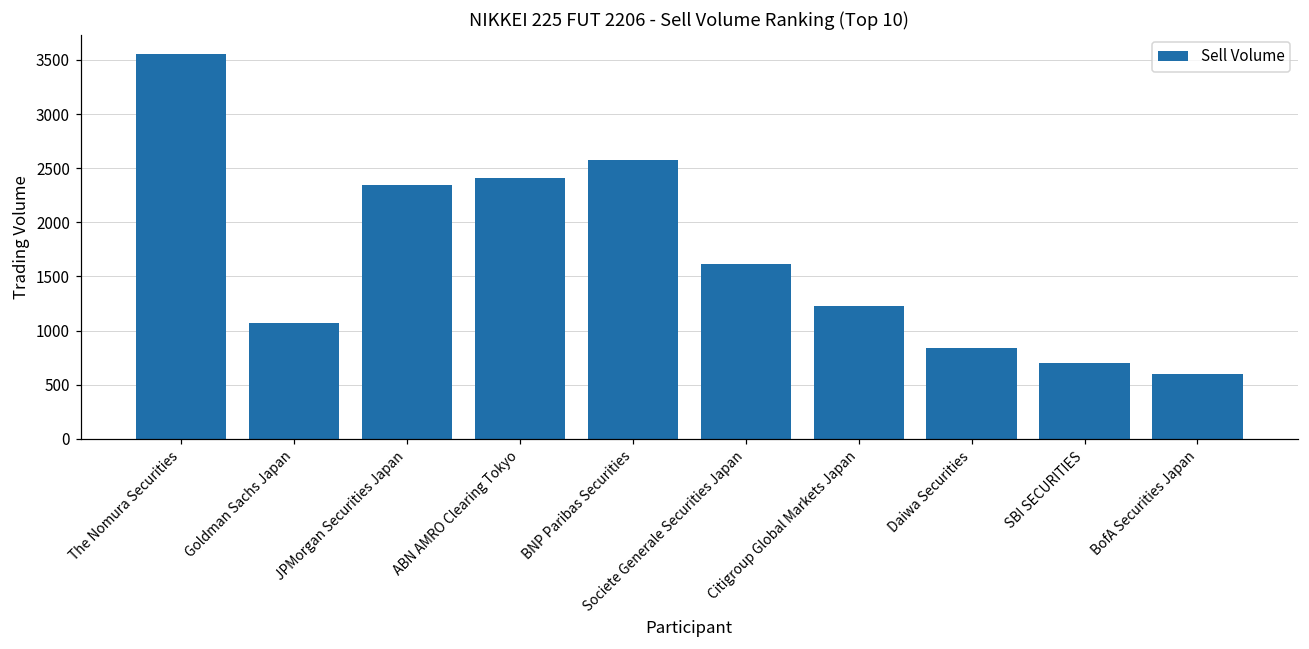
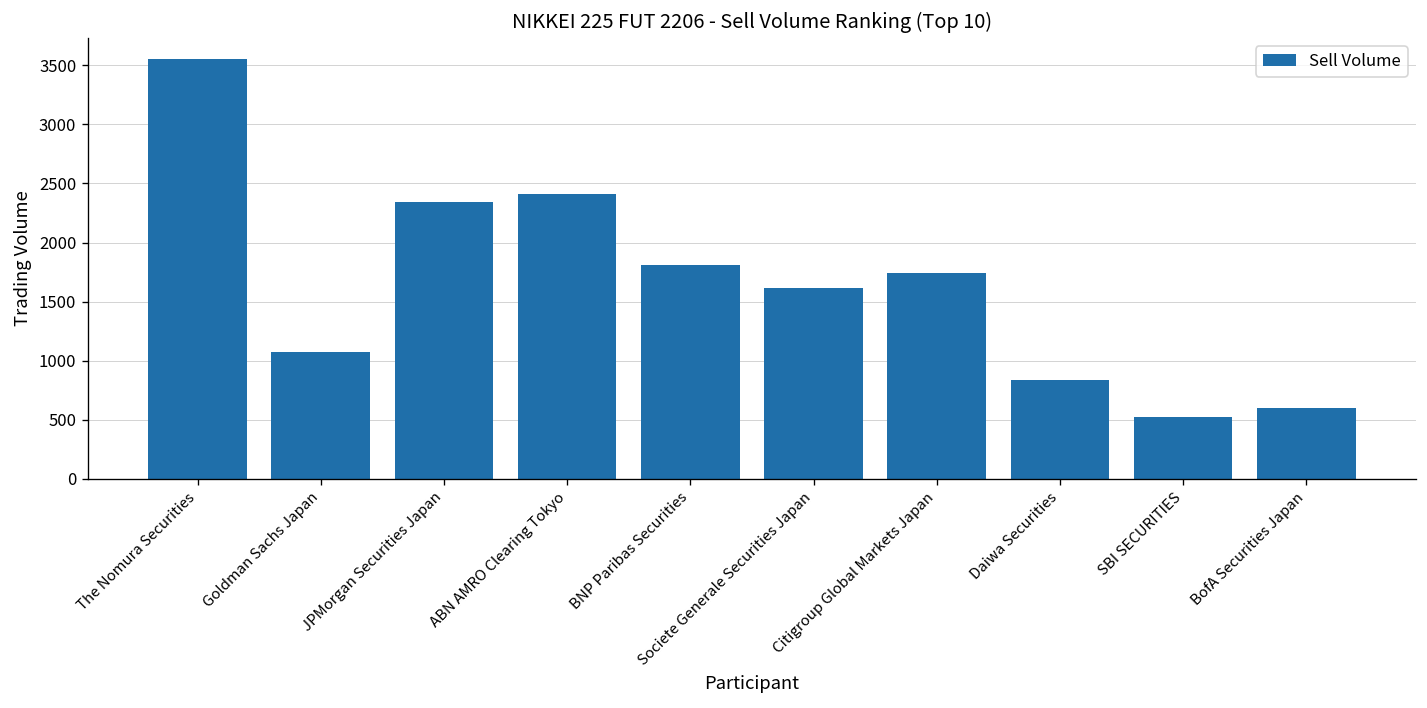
  {
    "The Nomura Securities": 3600,
    "Goldman Sachs Japan": 1100,
    "JPMorgan Securities Japan": 2300,
    "ABN AMRO Clearing Tokyo": 2400,
-   "BNP Paribas Securities": 2600,
+   "BNP Paribas Securities": 1800,
    "Societe Generale Securities Japan": 1600,
-   "Citigroup Global Markets Japan": 1200,
+   "Citigroup Global Markets Japan": 1700,
    "Daiwa Securities": 800,
-   "SBI SECURITIES": 700,
+   "SBI SECURITIES": 500,
    "BofA Securities Japan": 600
  }
